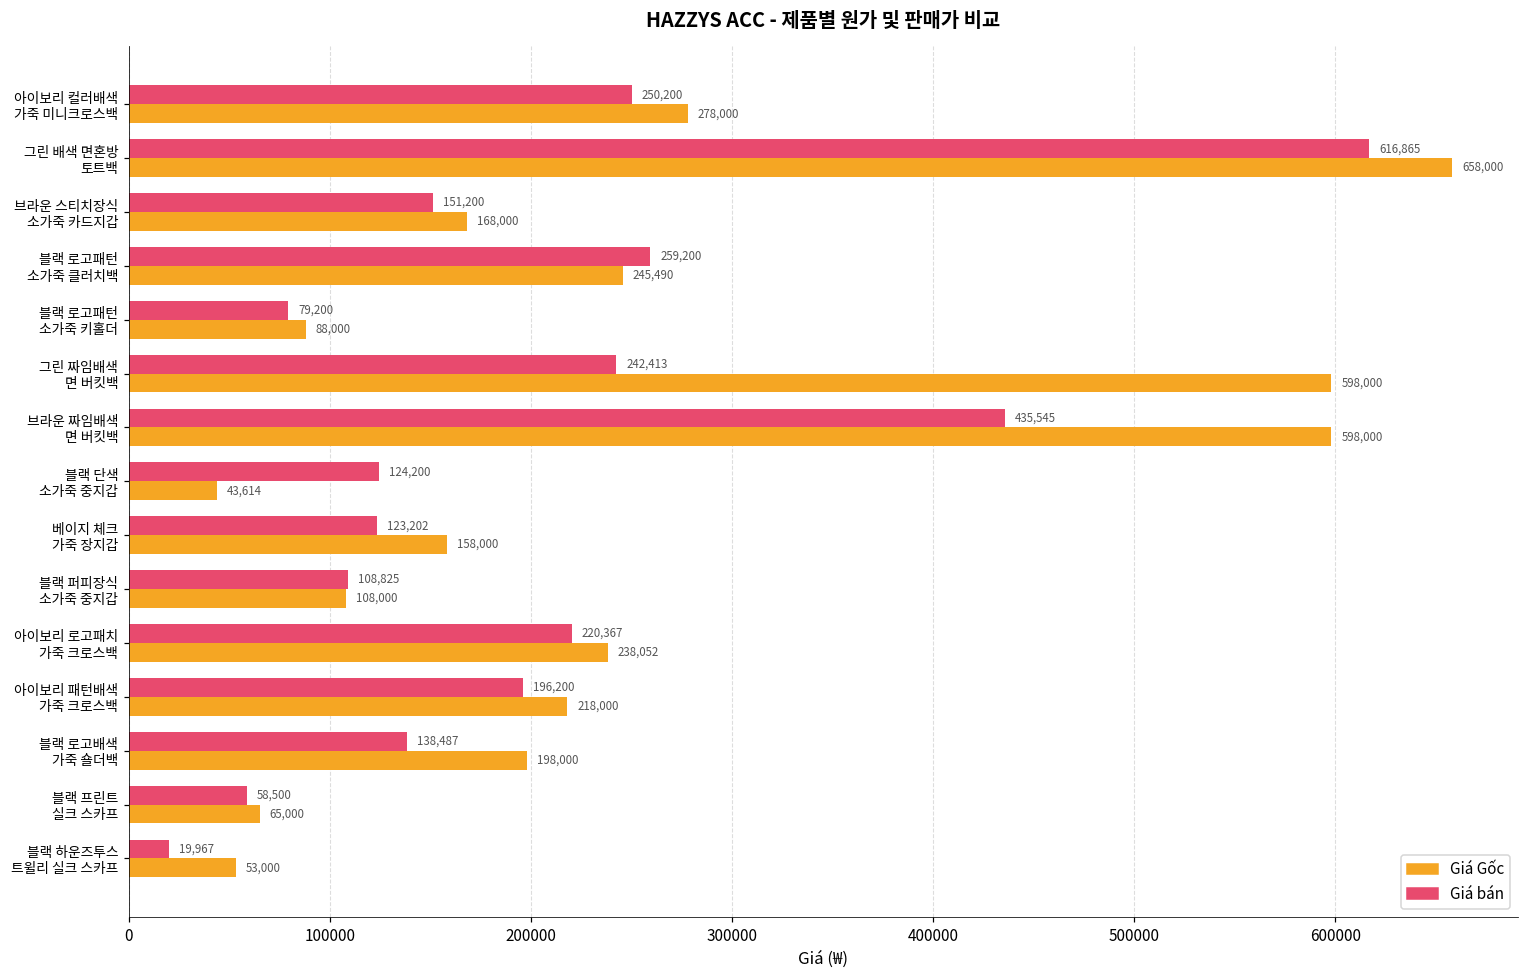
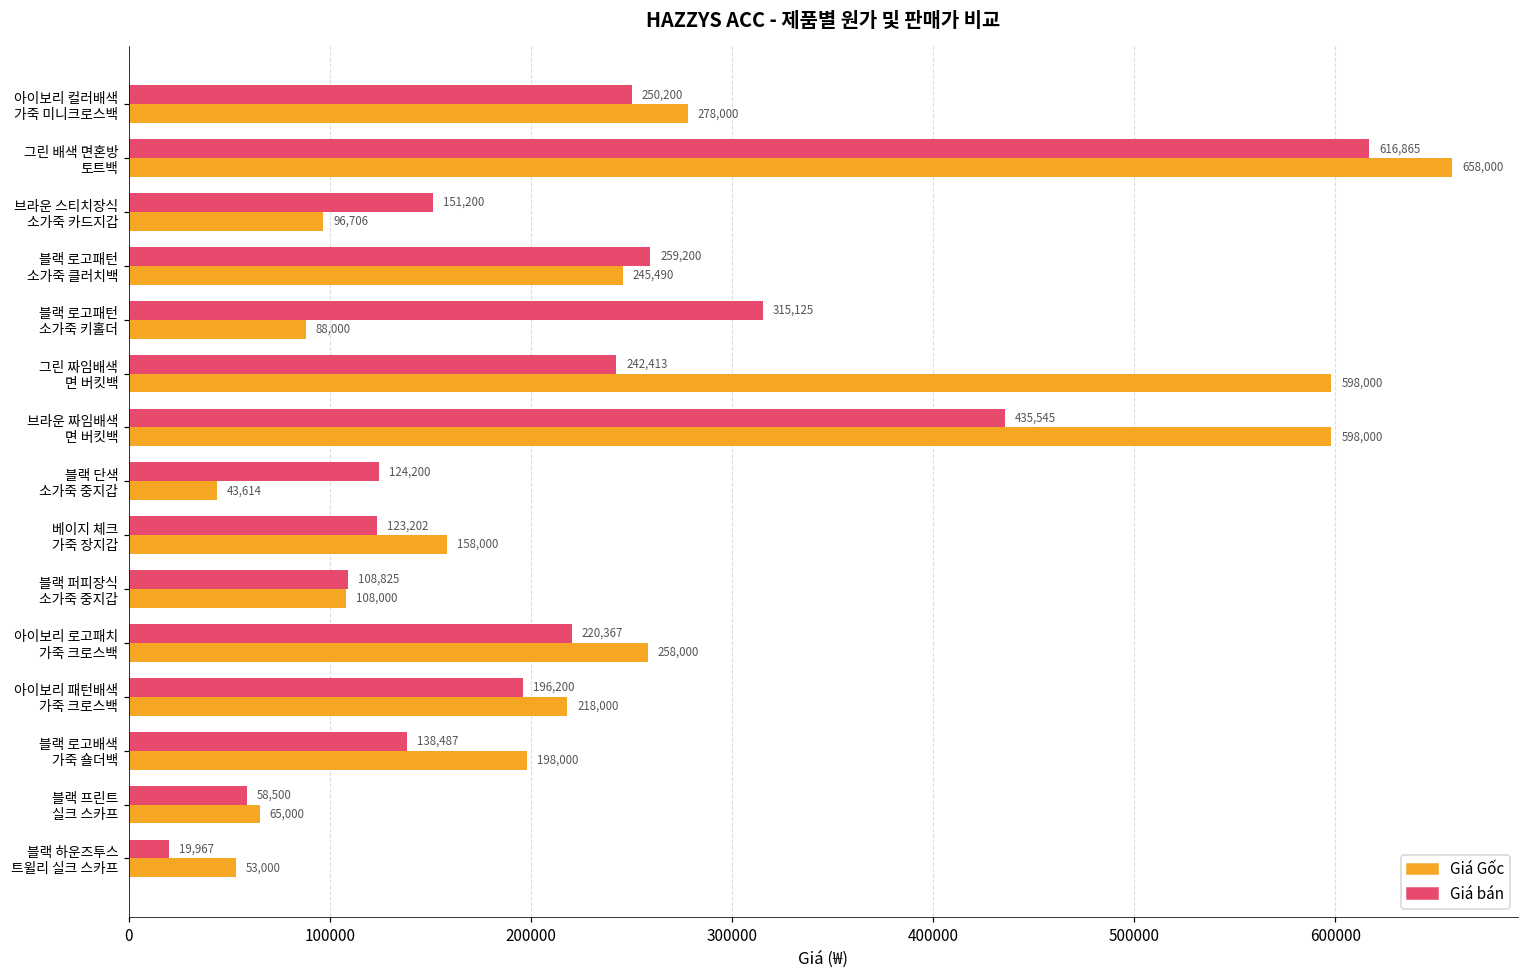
  {
    "Giá Gốc": {
      "아이보리 컬러배색 가죽 미니크로스백": "278,000",
      "그린 배색 면혼방 토트백": "658,000",
-     "브라운 스티치장식 소가죽 카드지갑": "168,000",
+     "브라운 스티치장식 소가죽 카드지갑": "96,706",
      "블랙 로고패턴 소가죽 클러치백": "245,490",
      "블랙 로고패턴 소가죽 키홀더": "88,000",
      "그린 짜임배색 면 버킷백": "598,000",
      "브라운 짜임배색 면 버킷백": "598,000",
      "블랙 단색 소가죽 중지갑": "43,614",
      "베이지 체크 가죽 장지갑": "158,000",
      "블랙 퍼피장식 소가죽 중지갑": "108,000",
-     "아이보리 로고패치 가죽 크로스백": "238,052",
+     "아이보리 로고패치 가죽 크로스백": "258,000",
      "아이보리 패턴배색 가죽 크로스백": "218,000",
      "블랙 로고배색 가죽 숄더백": "198,000",
      "블랙 프린트 실크 스카프": "65,000",
      "블랙 하운즈투스 트윌리 실크 스카프": "53,000"
    },
    "Giá bán": {
      "아이보리 컬러배색 가죽 미니크로스백": "250,200",
      "그린 배색 면혼방 토트백": "616,865",
      "브라운 스티치장식 소가죽 카드지갑": "151,200",
      "블랙 로고패턴 소가죽 클러치백": "259,200",
-     "블랙 로고패턴 소가죽 키홀더": "79,200",
+     "블랙 로고패턴 소가죽 키홀더": "315,125",
      "그린 짜임배색 면 버킷백": "242,413",
      "브라운 짜임배색 면 버킷백": "435,545",
      "블랙 단색 소가죽 중지갑": "124,200",
      "베이지 체크 가죽 장지갑": "123,202",
      "블랙 퍼피장식 소가죽 중지갑": "108,825",
      "아이보리 로고패치 가죽 크로스백": "220,367",
      "아이보리 패턴배색 가죽 크로스백": "196,200",
      "블랙 로고배색 가죽 숄더백": "138,487",
      "블랙 프린트 실크 스카프": "58,500",
      "블랙 하운즈투스 트윌리 실크 스카프": "19,967"
    }
  }
